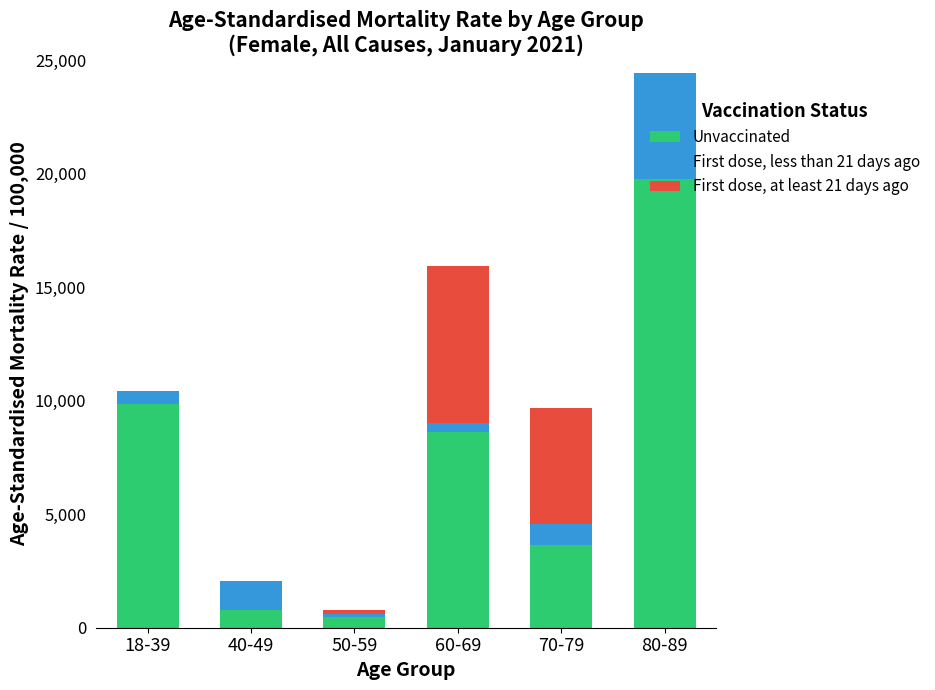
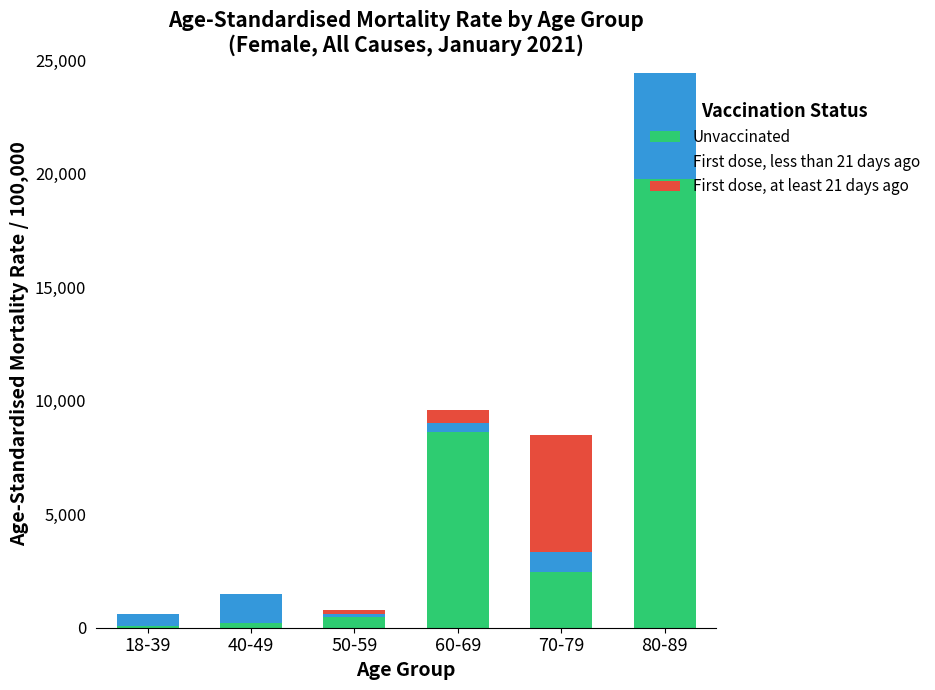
  {
    "Unvaccinated": {
-     "18-39": "9,900",
-     "40-49": "800",
+     "18-39": "100",
+     "40-49": "200",
      "50-59": "500",
      "60-69": "8,600",
-     "70-79": "3,700",
+     "70-79": "2,400",
      "80-89": "19,800"
    },
    "First dose, less than 21 days ago": {
      "18-39": "500",
      "40-49": "1,300",
      "50-59": "100",
      "60-69": "400",
      "70-79": "900",
      "80-89": "4,700"
    },
    "First dose, at least 21 days ago": {
      "18-39": "0",
      "40-49": "0",
      "50-59": "200",
-     "60-69": "6,900",
+     "60-69": "600",
      "70-79": "5,100",
      "80-89": "0"
    }
  }
